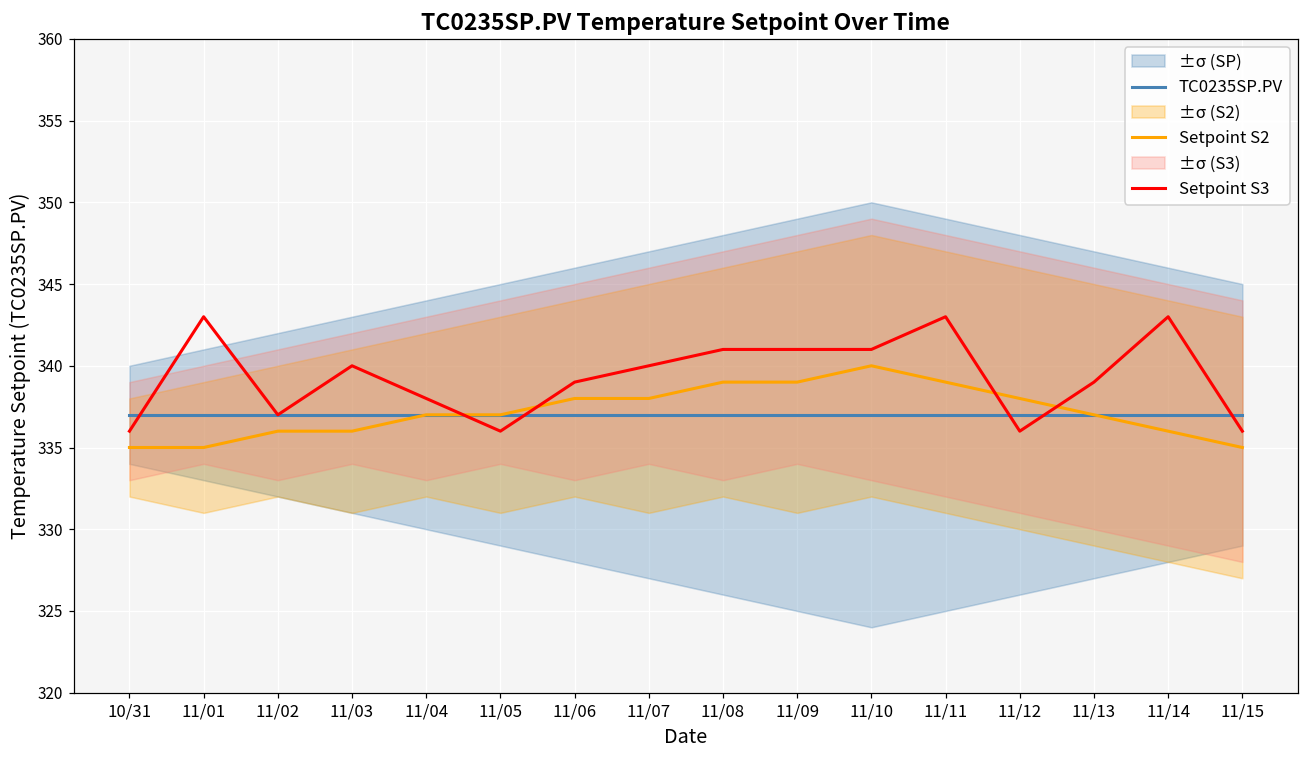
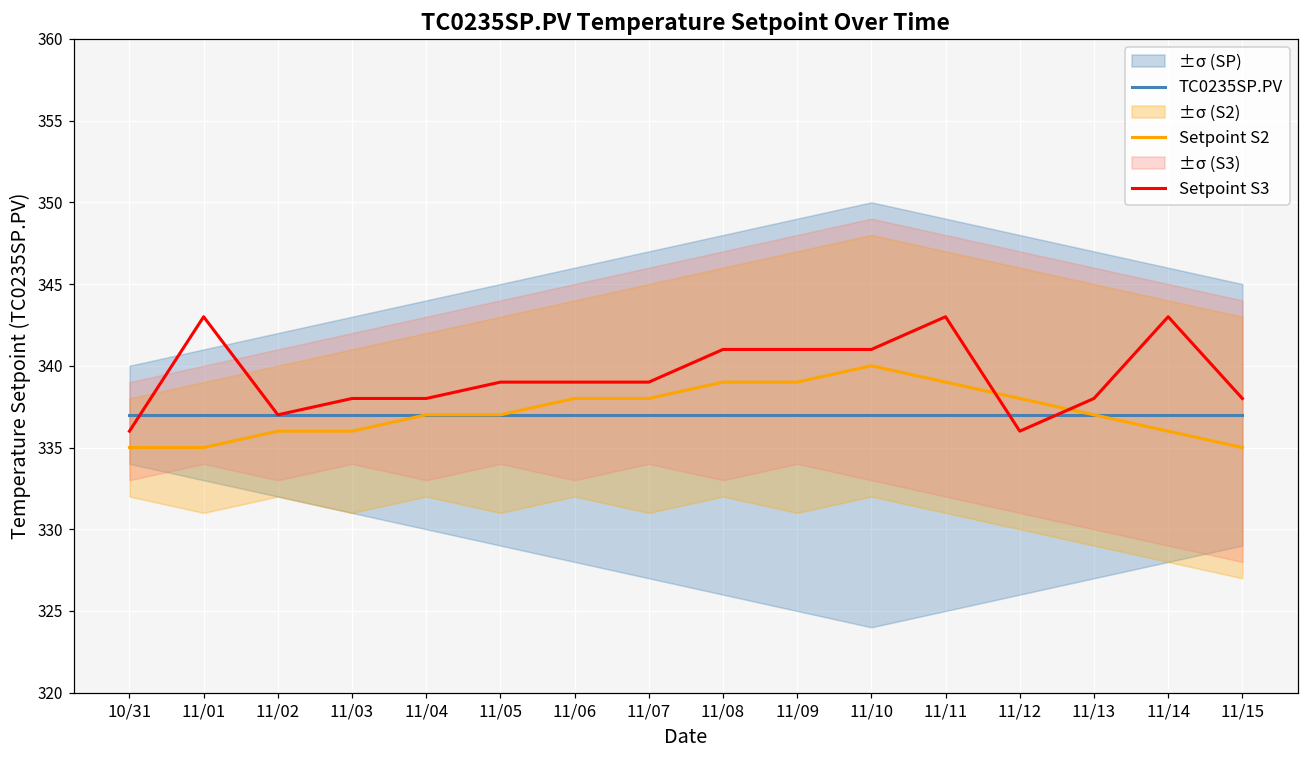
  {
    "Setpoint S3": {
      "10/31": 336,
      "11/01": 343,
-     "11/03": 340,
+     "11/03": 338,
      "11/04": 338,
-     "11/05": 336,
+     "11/05": 339,
      "11/06": 339,
-     "11/07": 340,
+     "11/07": 339,
      "11/08": 341,
      "11/09": 341,
      "11/10": 341,
      "11/11": 343,
      "11/12": 336,
-     "11/13": 339,
+     "11/13": 338,
      "11/14": 343,
-     "11/15": 336
+     "11/15": 338
    }
  }
